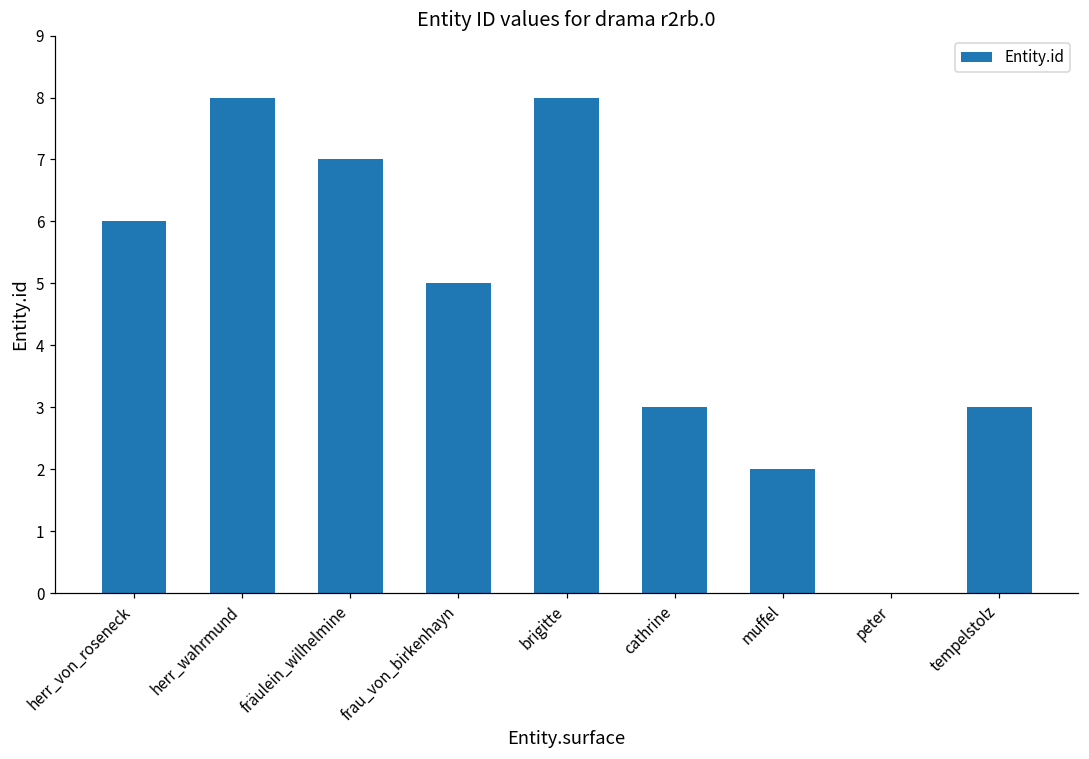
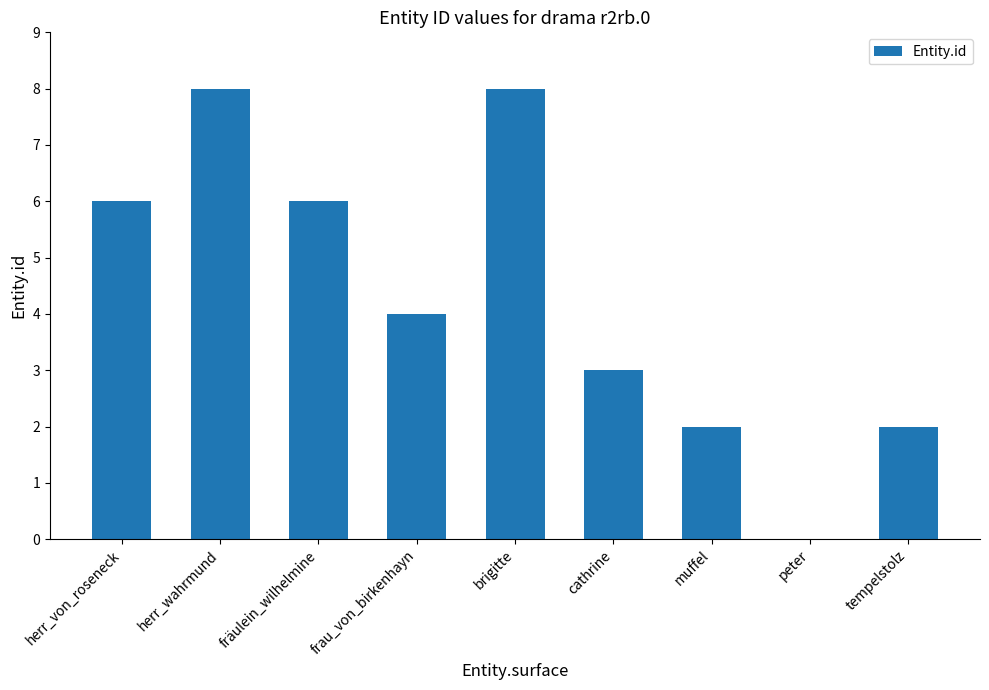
  {
    "herr_von_roseneck": 6,
    "herr_wahrmund": 8,
-   "fräulein_wilhelmine": 7,
-   "frau_von_birkenhayn": 5,
+   "fräulein_wilhelmine": 6,
+   "frau_von_birkenhayn": 4,
    "brigitte": 8,
    "cathrine": 3,
    "muffel": 2,
    "peter": 0,
-   "tempelstolz": 3
+   "tempelstolz": 2
  }
